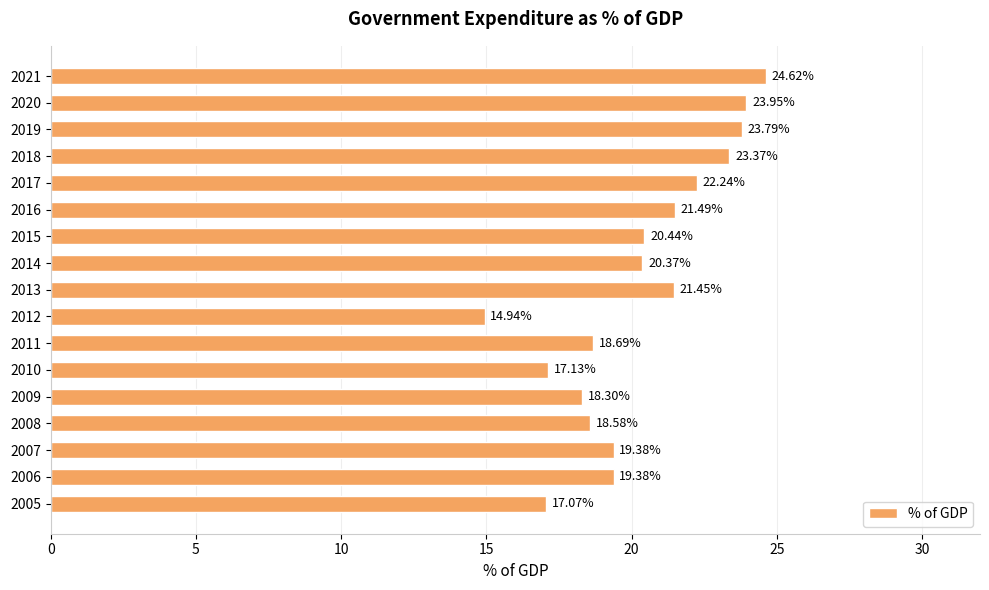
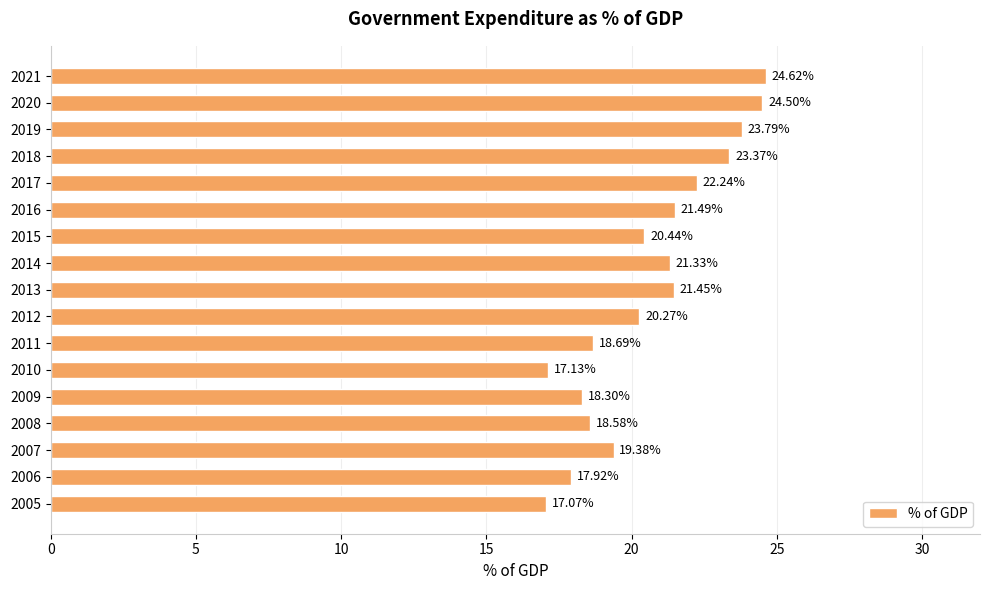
  {
    "2021": "24.62%",
-   "2020": "23.95%",
+   "2020": "24.50%",
    "2019": "23.79%",
    "2018": "23.37%",
    "2017": "22.24%",
    "2016": "21.49%",
    "2015": "20.44%",
-   "2014": "20.37%",
+   "2014": "21.33%",
    "2013": "21.45%",
-   "2012": "14.94%",
+   "2012": "20.27%",
    "2011": "18.69%",
    "2010": "17.13%",
    "2009": "18.30%",
    "2008": "18.58%",
    "2007": "19.38%",
-   "2006": "19.38%",
+   "2006": "17.92%",
    "2005": "17.07%"
  }
